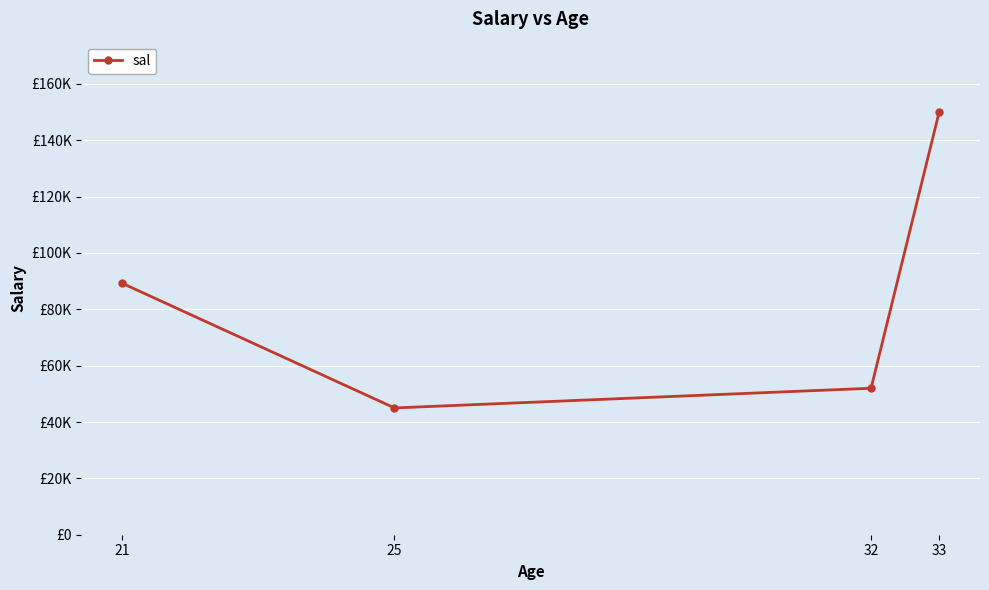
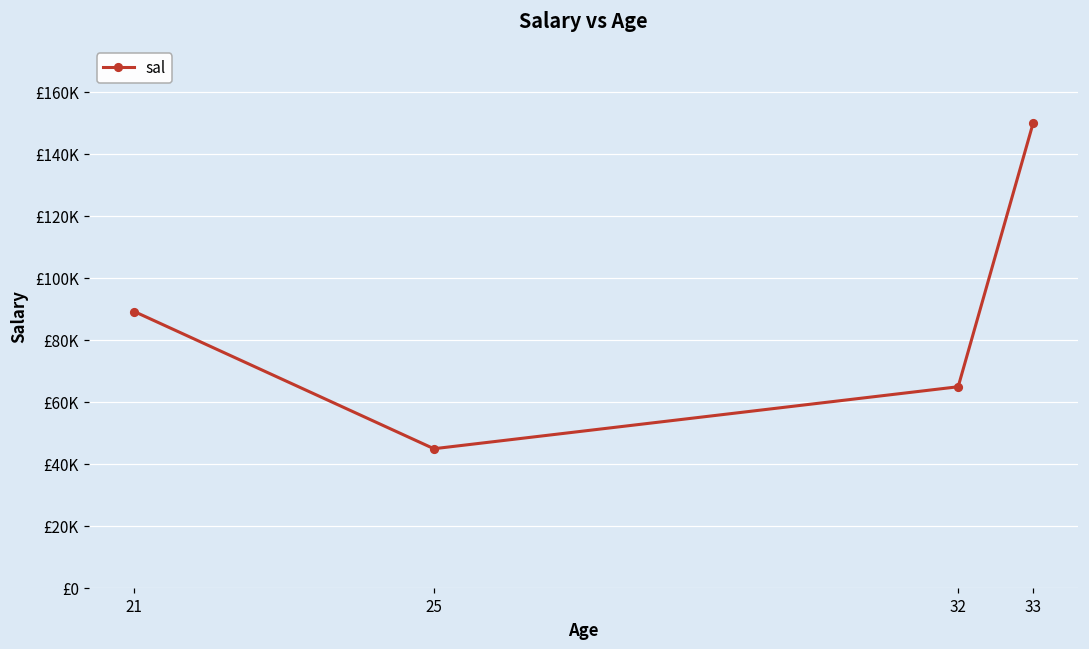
  {
    "21": "£89000",
    "25": "£45000",
-   "32": "£52000",
+   "32": "£65000",
    "33": "£150000"
  }
